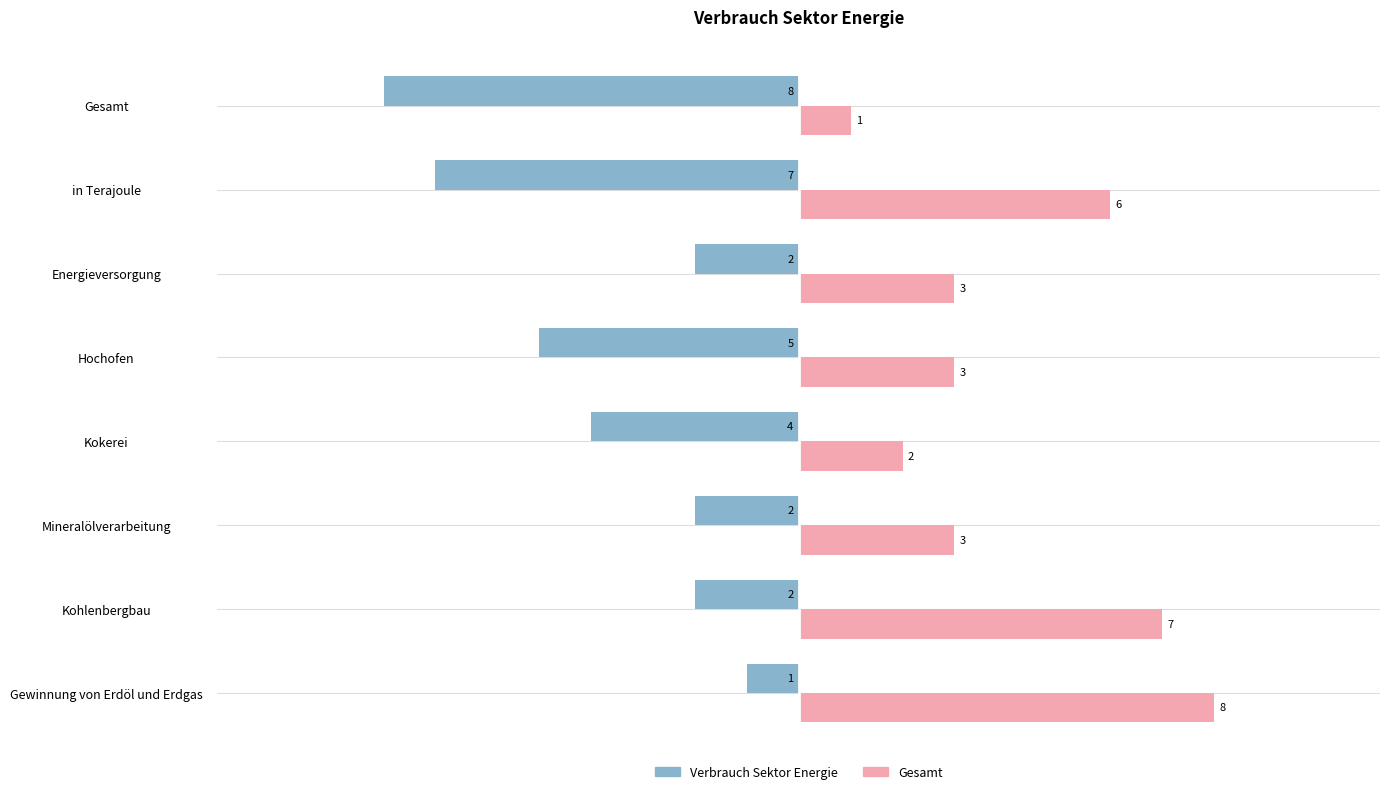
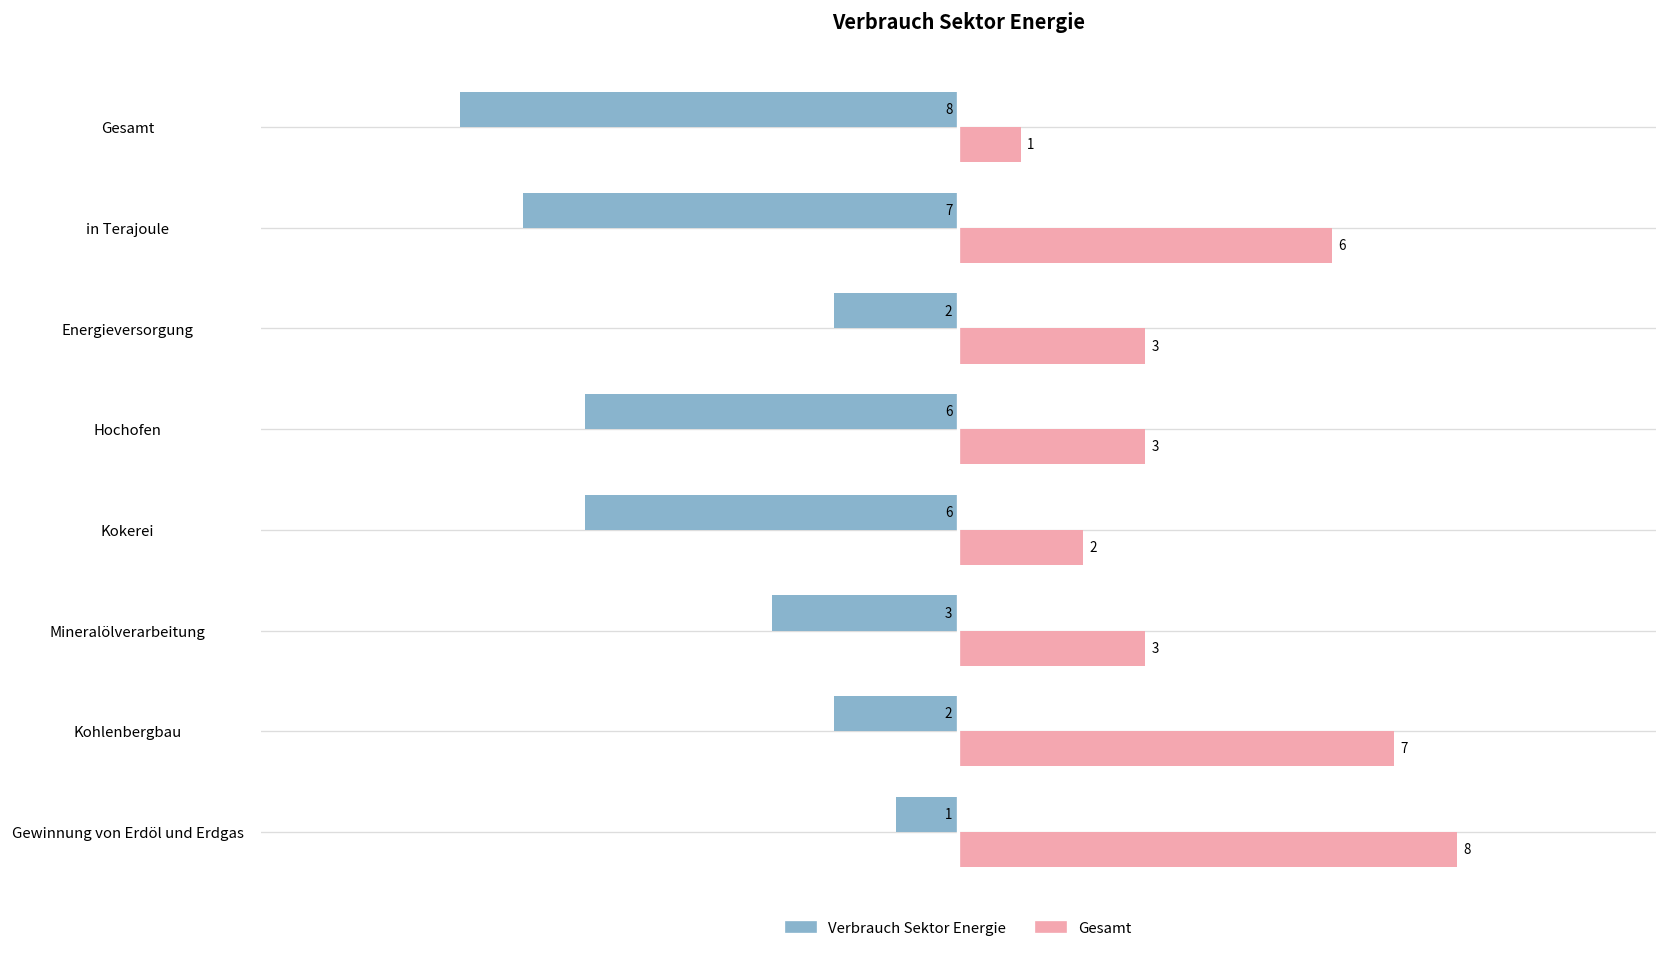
  {
    "Verbrauch Sektor Energie": {
-     "Hochofen": 5,
-     "Kokerei": 4,
-     "Mineralölverarbeitung": 2
+     "Hochofen": 6,
+     "Kokerei": 6,
+     "Mineralölverarbeitung": 3
    },
    "Gesamt": {
      "Gesamt": 1,
      "in Terajoule": 6,
      "Energieversorgung": 3,
      "Hochofen": 3,
      "Kokerei": 2,
      "Mineralölverarbeitung": 3,
      "Kohlenbergbau": 7,
      "Gewinnung von Erdöl und Erdgas": 8
    }
  }
